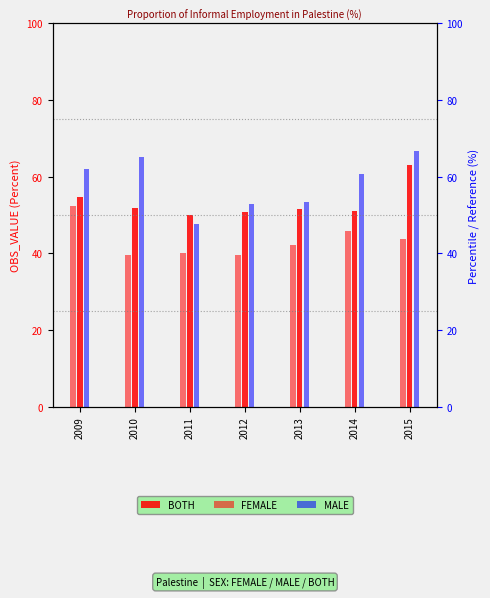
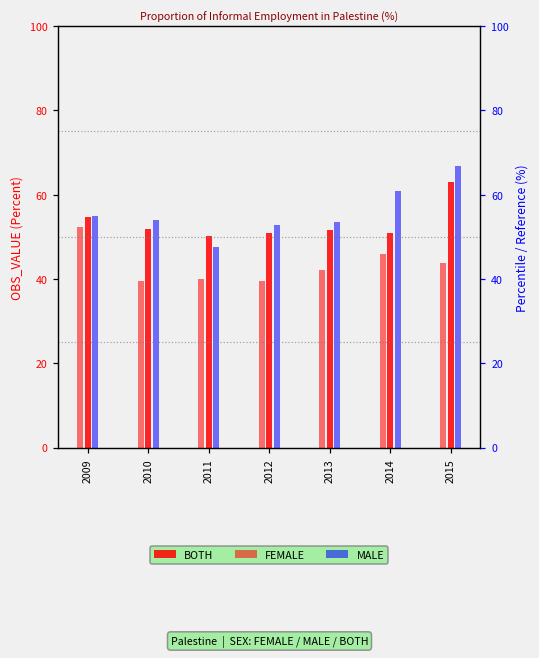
  {
    "MALE": {
-     "2009": 62,
-     "2010": 65,
+     "2009": 55,
+     "2010": 54,
      "2011": 48,
      "2012": 53,
      "2013": 53,
      "2014": 61,
      "2015": 67
    }
  }
